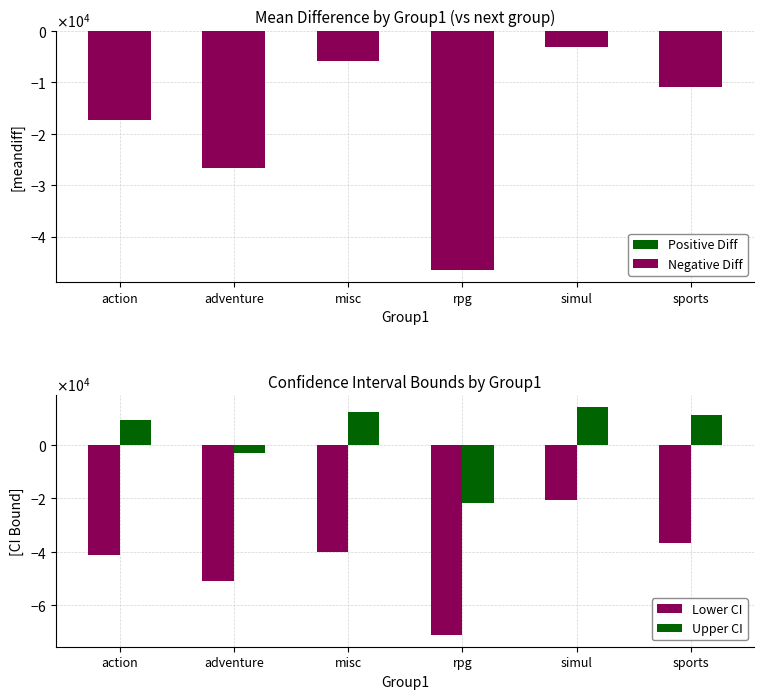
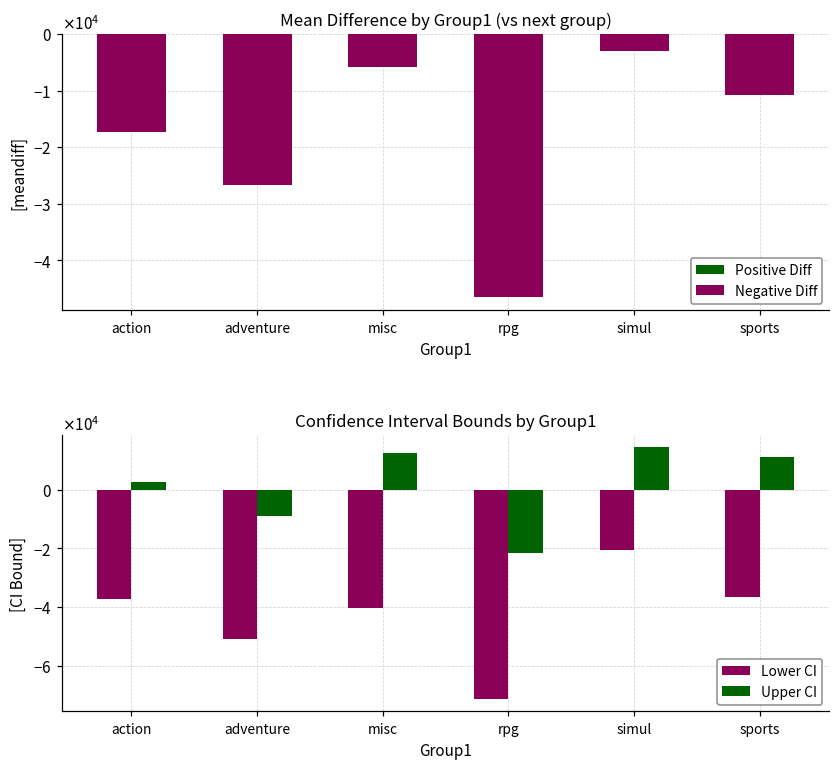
  {
    "Mean Difference by Group1 (vs next group)": {
      "Positive Diff": {
        "action": 0,
        "adventure": 0,
        "misc": 0,
        "rpg": 0,
        "simul": 0,
        "sports": 0
      },
      "Negative Diff": {
        "action": -17000,
        "adventure": -27000,
        "misc": -6000,
        "rpg": -47000,
        "simul": -3000,
        "sports": -11000
      }
    },
    "Confidence Interval Bounds by Group1": {
      "Lower CI": {
-       "action": -41000,
+       "action": -37000,
        "adventure": -51000,
        "misc": -40000,
        "rpg": -71000,
        "simul": -20000,
        "sports": -37000
      },
      "Upper CI": {
-       "action": 9000,
-       "adventure": -3000,
+       "action": 3000,
+       "adventure": -9000,
        "misc": 12000,
        "rpg": -22000,
        "simul": 14000,
        "sports": 11000
      }
    }
  }
